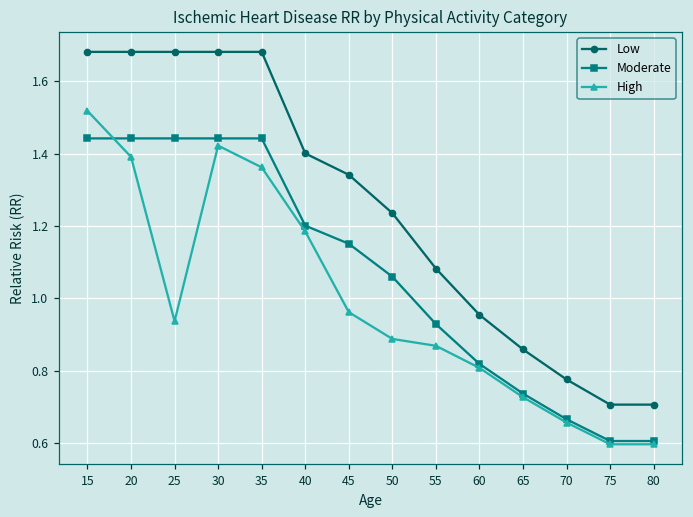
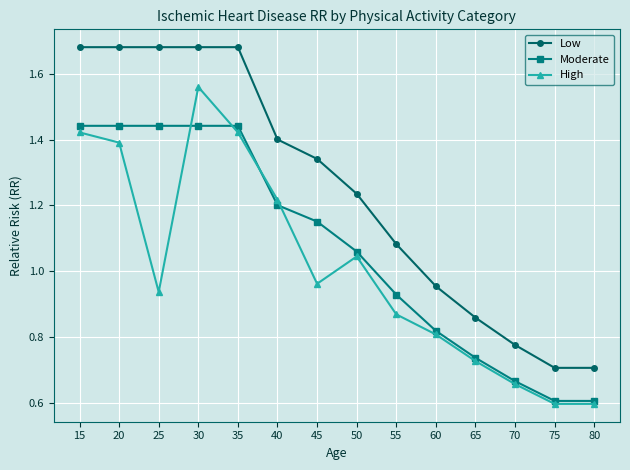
  {
    "High": {
-     "15": 1.52,
+     "15": 1.42,
      "20": 1.39,
      "25": 0.94,
-     "30": 1.42,
-     "35": 1.36,
-     "40": 1.19,
+     "30": 1.56,
+     "35": 1.42,
+     "40": 1.22,
      "45": 0.96,
-     "50": 0.89,
+     "50": 1.05,
      "55": 0.87,
      "60": 0.81,
      "65": 0.73,
      "70": 0.66,
      "75": 0.60,
      "80": 0.60
    }
  }
